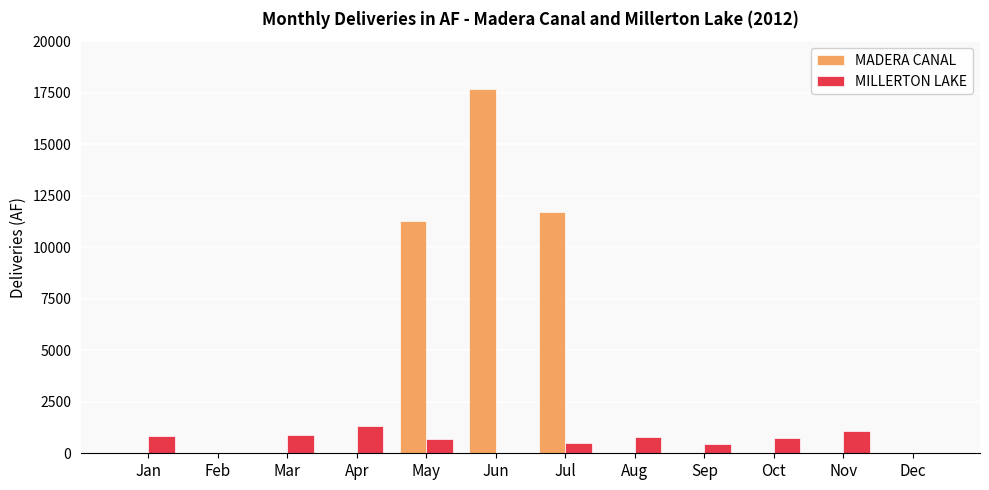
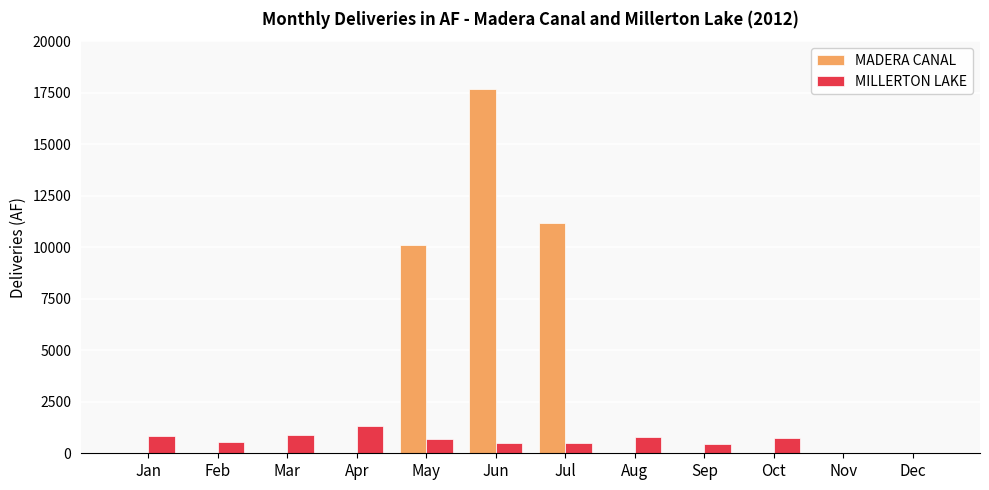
  {
    "MADERA CANAL": {
      "Jan": 0,
      "Feb": 0,
      "Mar": 0,
      "Apr": 0,
-     "May": 11300,
+     "May": 10100,
      "Jun": 17700,
-     "Jul": 11700,
+     "Jul": 11200,
      "Aug": 0,
      "Sep": 0,
      "Oct": 0,
      "Nov": 0,
      "Dec": 0
    },
    "MILLERTON LAKE": {
      "Jan": 800,
-     "Feb": 0,
+     "Feb": 600,
      "Mar": 900,
      "Apr": 1300,
      "May": 700,
-     "Jun": 0,
+     "Jun": 500,
      "Jul": 500,
      "Aug": 800,
      "Sep": 400,
      "Oct": 700,
-     "Nov": 1100,
+     "Nov": 0,
      "Dec": 0
    }
  }
